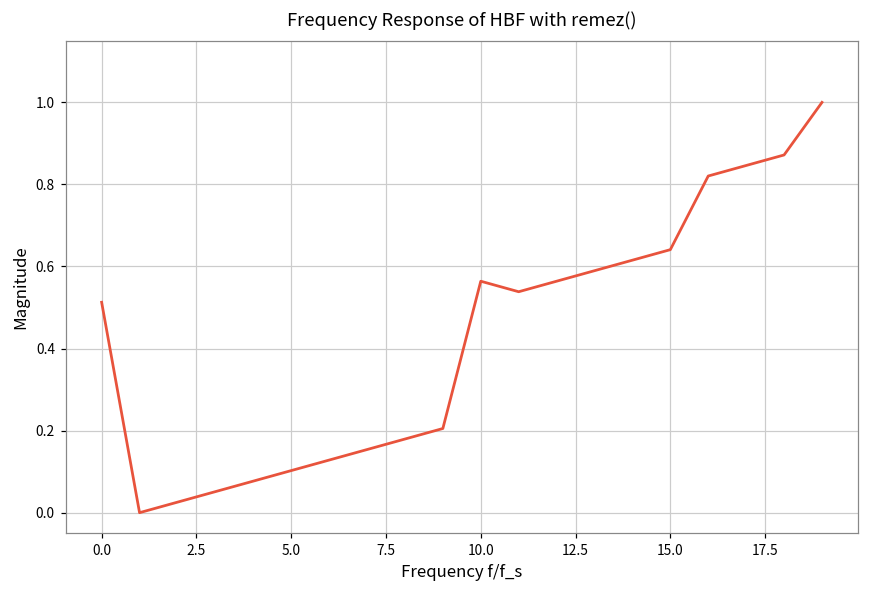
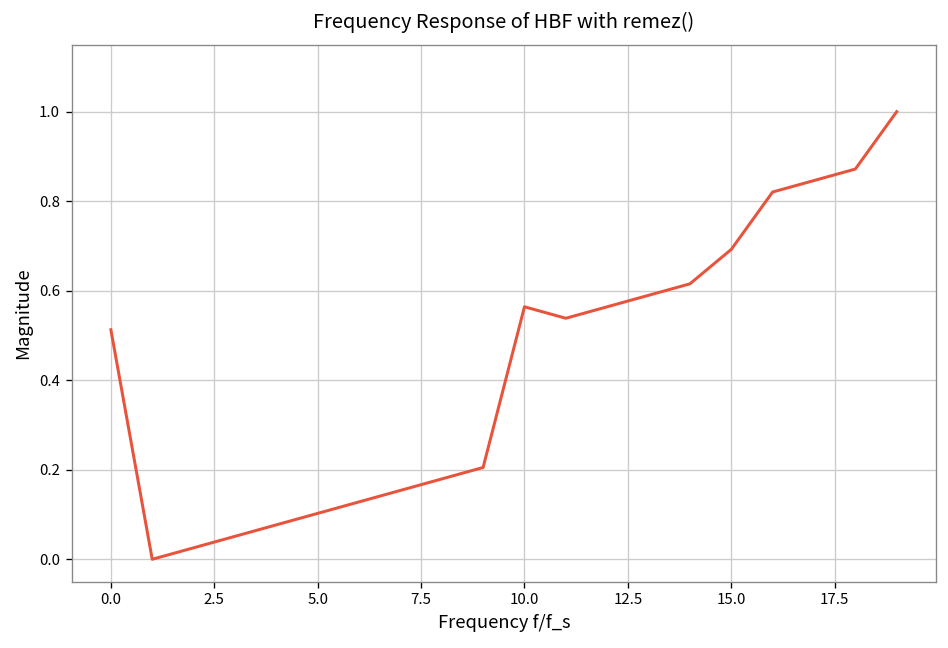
  {
    "0.0": 0.51,
    "5.0": 0.10,
    "10.0": 0.56,
-   "15.0": 0.64
+   "15.0": 0.69
  }
